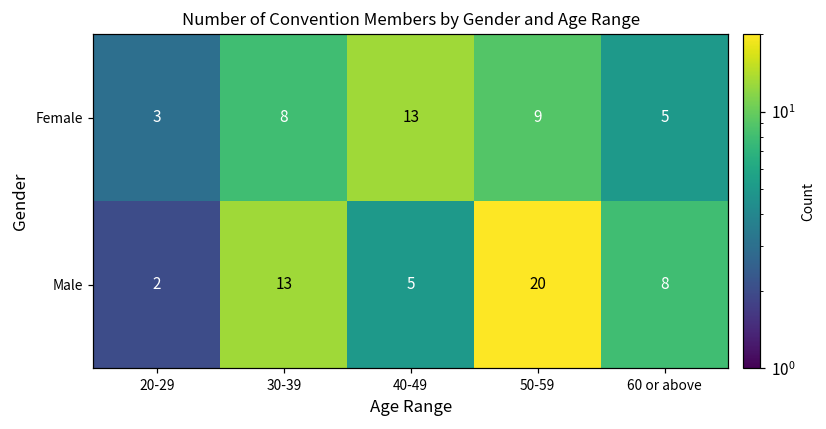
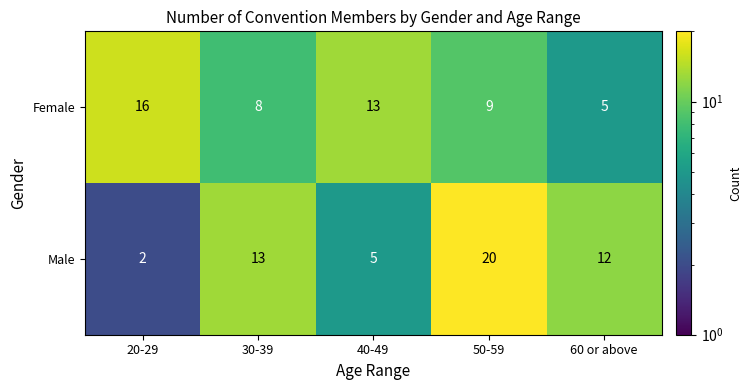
  {
    "Female": {
-     "20-29": 3,
+     "20-29": 16,
      "30-39": 8,
      "40-49": 13,
      "50-59": 9,
      "60 or above": 5
    },
    "Male": {
      "20-29": 2,
      "30-39": 13,
      "40-49": 5,
      "50-59": 20,
-     "60 or above": 8
+     "60 or above": 12
    }
  }
